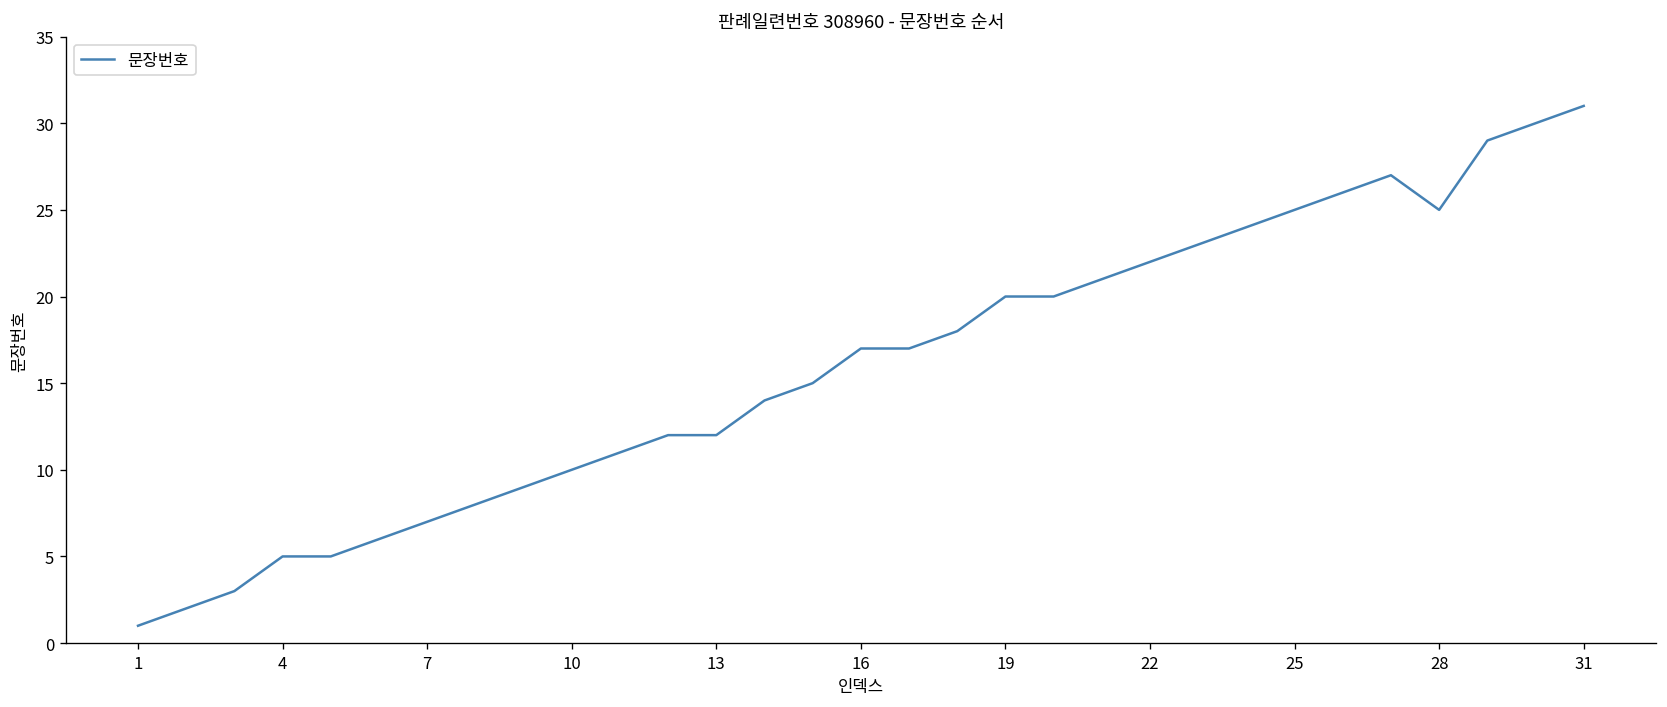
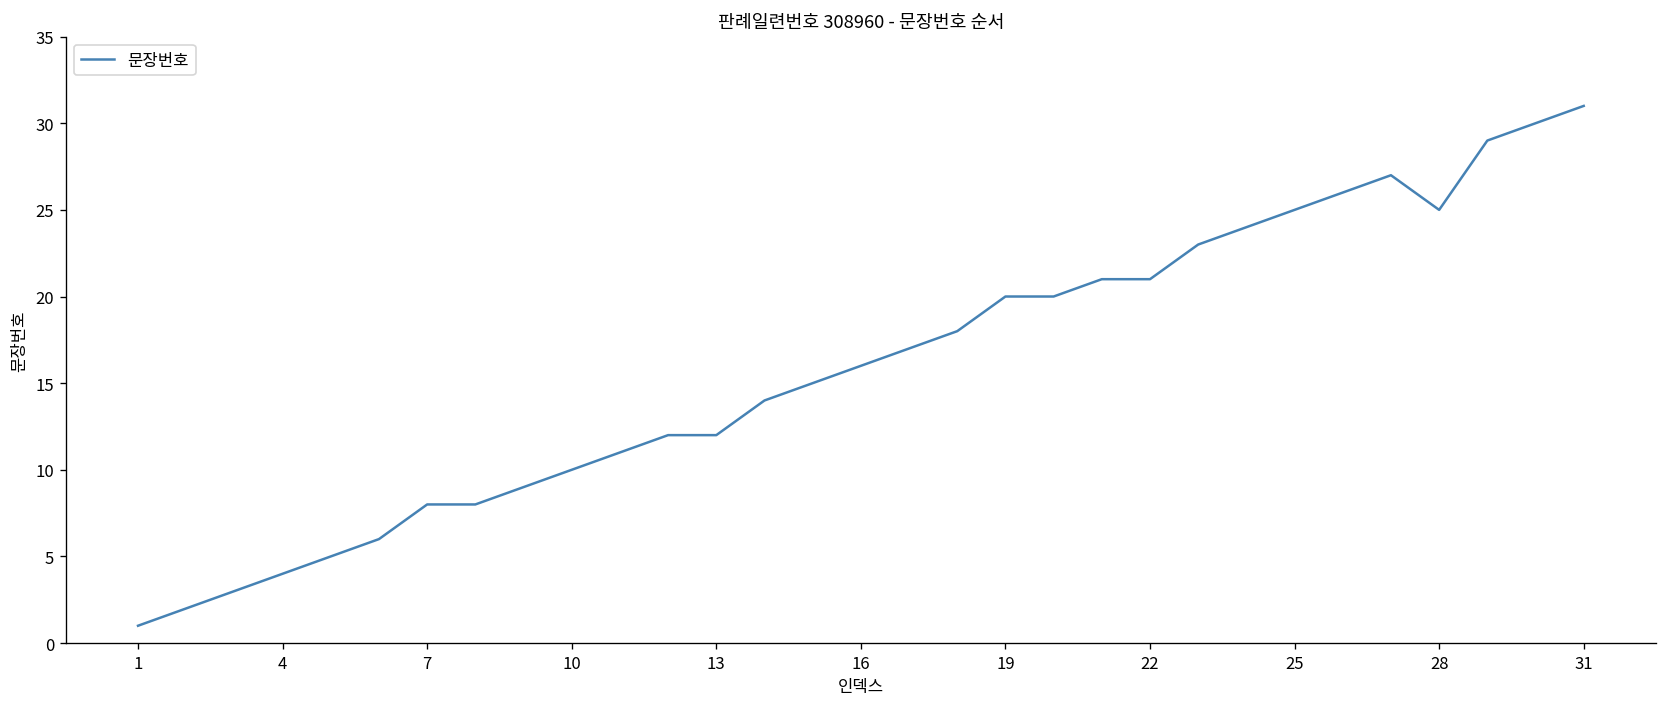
  {
    "1": 1,
-   "4": 5,
-   "7": 7,
+   "4": 4,
+   "7": 8,
    "10": 10,
    "13": 12,
-   "16": 17,
+   "16": 16,
    "19": 20,
-   "22": 22,
+   "22": 21,
    "25": 25,
    "28": 25,
    "31": 31
  }
